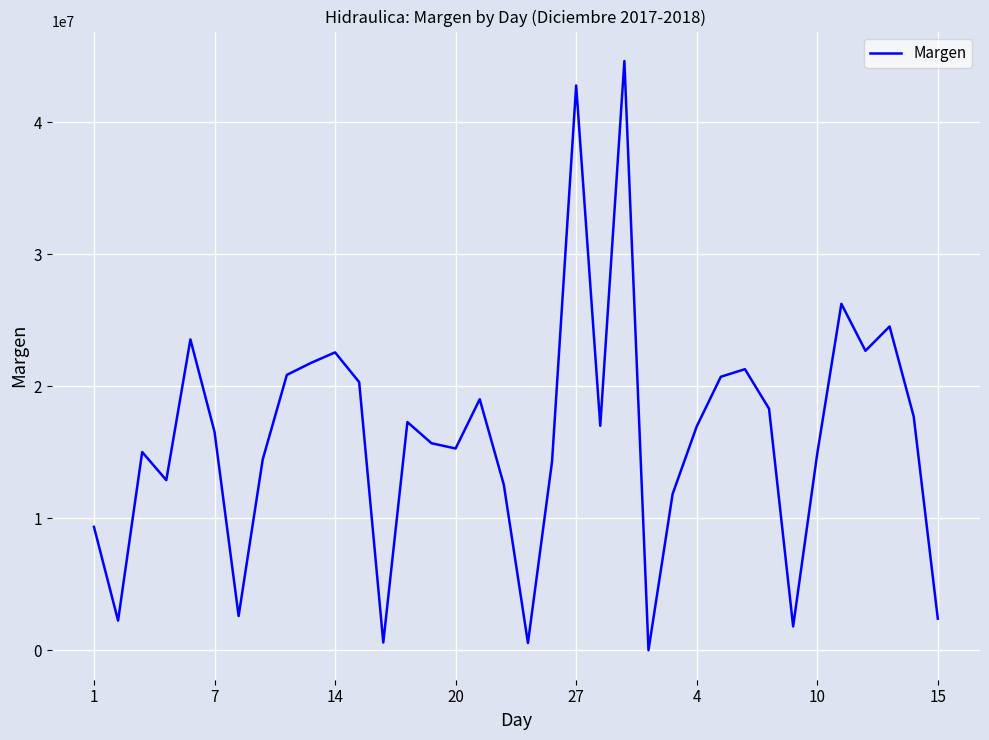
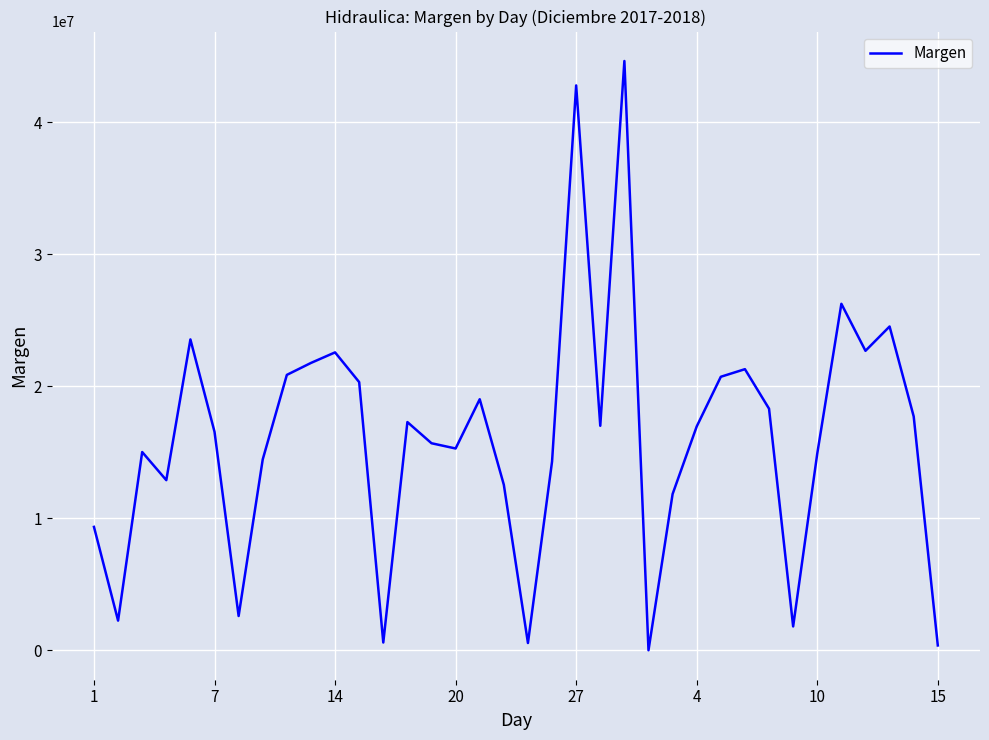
  {
    "20": 15300000,
    "10": 14900000,
-   "15": 2400000
+   "15": 400000
  }
